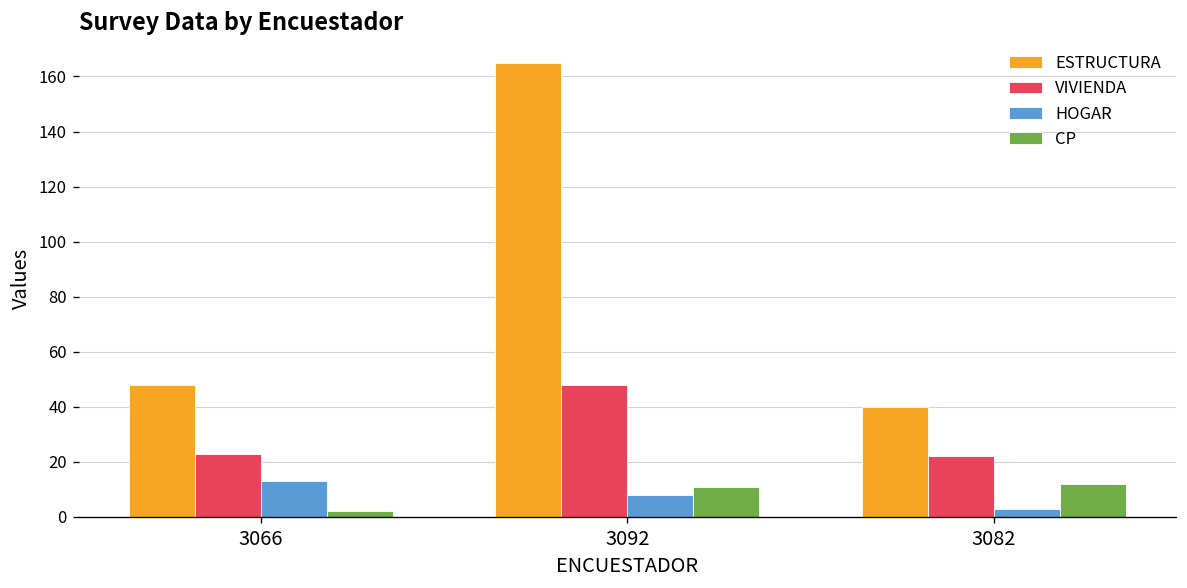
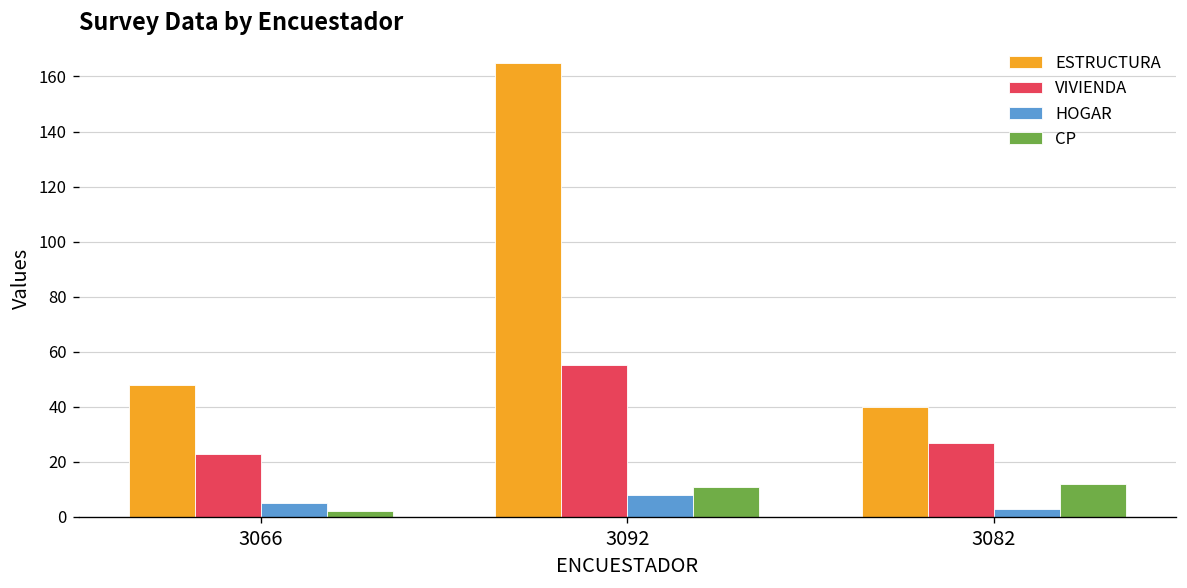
  {
    "ESTRUCTURA": {
      "3066": 48,
      "3092": 165,
      "3082": 40
    },
    "VIVIENDA": {
      "3066": 23,
-     "3092": 48,
-     "3082": 22
+     "3092": 55,
+     "3082": 27
    },
    "HOGAR": {
-     "3066": 13,
+     "3066": 5,
      "3092": 8,
      "3082": 3
    },
    "CP": {
      "3066": 2,
      "3092": 11,
      "3082": 12
    }
  }
